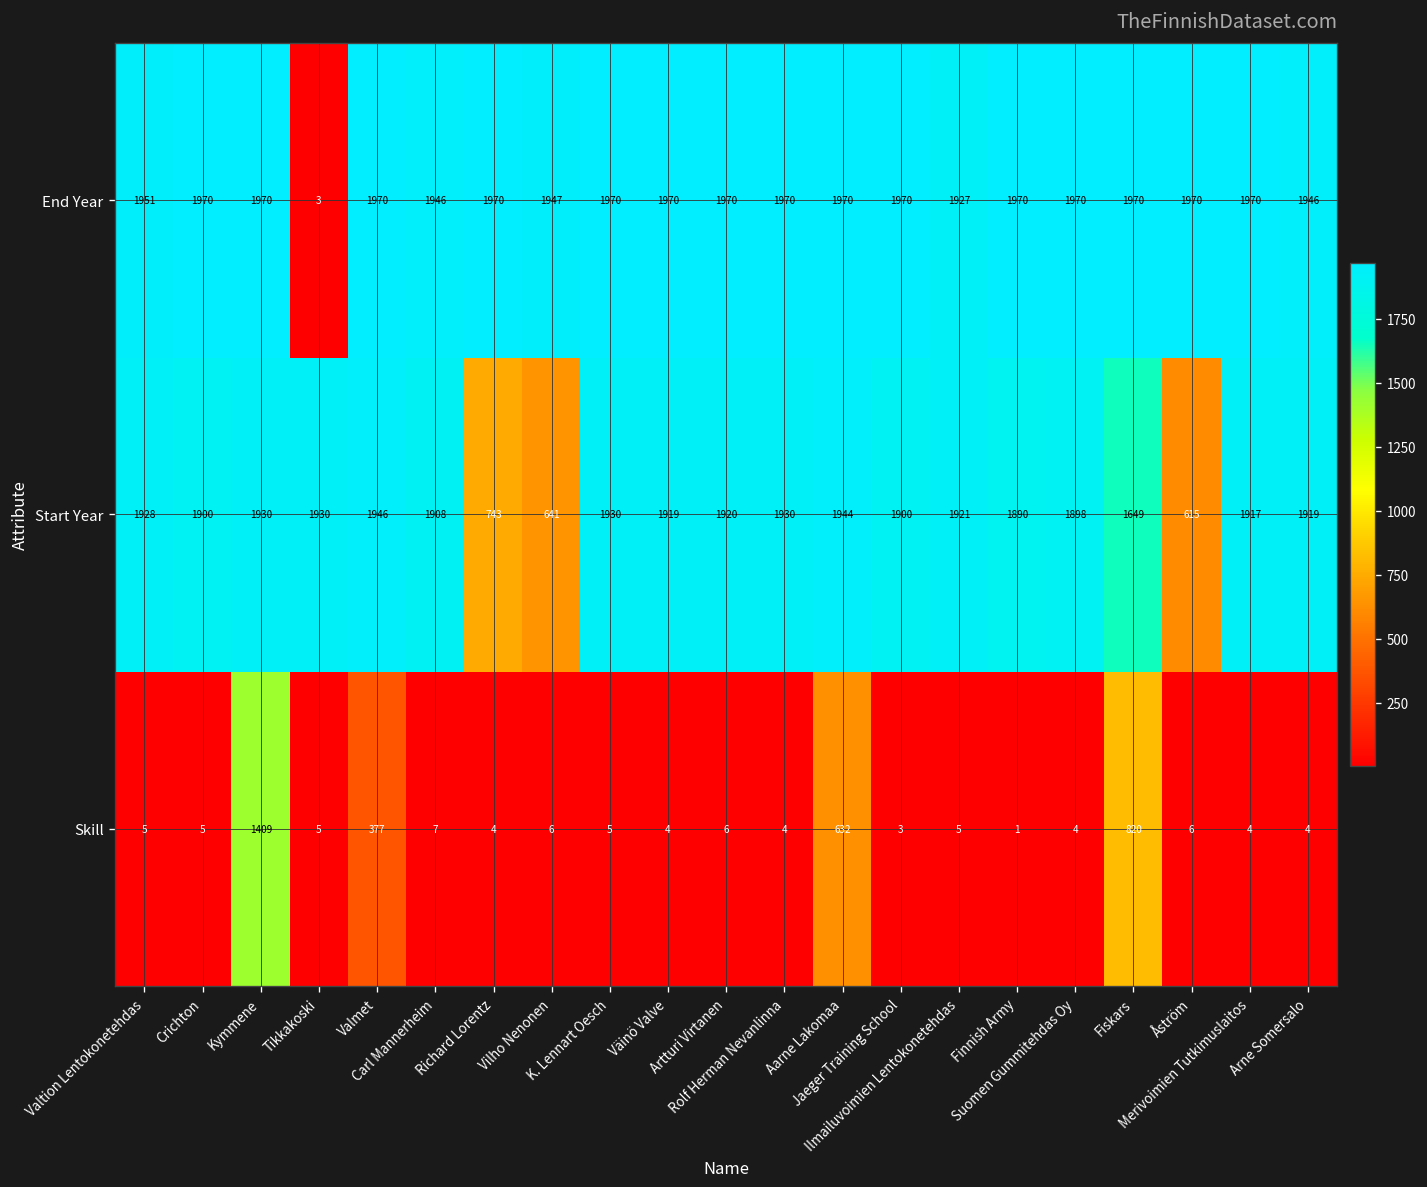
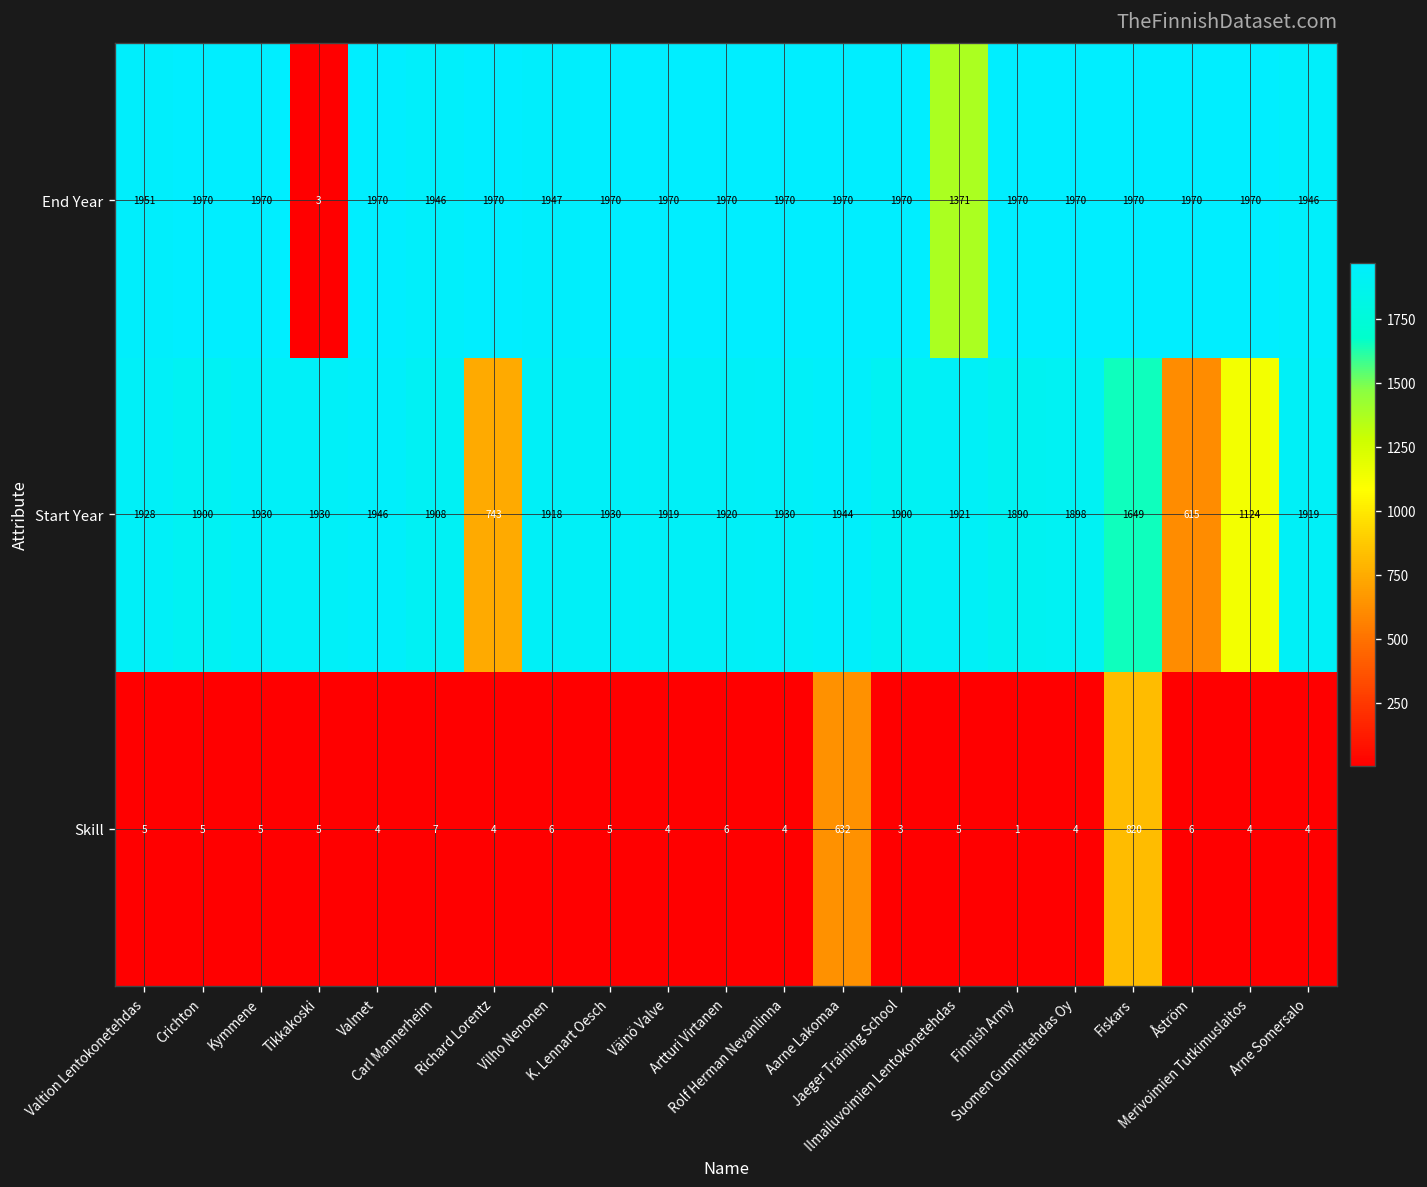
  {
    "End Year": {
      "Valtion Lentokonetehdas": 1951,
      "Crichton": 1970,
      "Kymmene": 1970,
      "Tikkakoski": 3,
      "Valmet": 1970,
      "Carl Mannerheim": 1946,
      "Richard Lorentz": 1970,
      "Vilho Nenonen": 1947,
      "K. Lennart Oesch": 1970,
      "Väinö Valve": 1970,
      "Artturi Virtanen": 1970,
      "Rolf Herman Nevanlinna": 1970,
      "Aarne Lakomaa": 1970,
      "Jaeger Training School": 1970,
-     "Ilmailuvoimien Lentokonetehdas": 1927,
+     "Ilmailuvoimien Lentokonetehdas": 1371,
      "Finnish Army": 1970,
      "Suomen Gummitehdas Oy": 1970,
      "Fiskars": 1970,
      "Åström": 1970,
      "Merivoimien Tutkimuslaitos": 1970,
      "Arne Somersalo": 1946
    },
    "Start Year": {
      "Valtion Lentokonetehdas": 1928,
      "Crichton": 1900,
      "Kymmene": 1930,
      "Tikkakoski": 1930,
      "Valmet": 1946,
      "Carl Mannerheim": 1908,
      "Richard Lorentz": 743,
-     "Vilho Nenonen": 641,
+     "Vilho Nenonen": 1918,
      "K. Lennart Oesch": 1930,
      "Väinö Valve": 1919,
      "Artturi Virtanen": 1920,
      "Rolf Herman Nevanlinna": 1930,
      "Aarne Lakomaa": 1944,
      "Jaeger Training School": 1900,
      "Ilmailuvoimien Lentokonetehdas": 1921,
      "Finnish Army": 1890,
      "Suomen Gummitehdas Oy": 1898,
      "Fiskars": 1649,
      "Åström": 615,
-     "Merivoimien Tutkimuslaitos": 1917,
+     "Merivoimien Tutkimuslaitos": 1124,
      "Arne Somersalo": 1919
    },
    "Skill": {
      "Valtion Lentokonetehdas": 5,
      "Crichton": 5,
-     "Kymmene": 1409,
+     "Kymmene": 5,
      "Tikkakoski": 5,
-     "Valmet": 377,
+     "Valmet": 4,
      "Carl Mannerheim": 7,
      "Richard Lorentz": 4,
      "Vilho Nenonen": 6,
      "K. Lennart Oesch": 5,
      "Väinö Valve": 4,
      "Artturi Virtanen": 6,
      "Rolf Herman Nevanlinna": 4,
      "Aarne Lakomaa": 632,
      "Jaeger Training School": 3,
      "Ilmailuvoimien Lentokonetehdas": 5,
      "Finnish Army": 1,
      "Suomen Gummitehdas Oy": 4,
      "Fiskars": 820,
      "Åström": 6,
      "Merivoimien Tutkimuslaitos": 4,
      "Arne Somersalo": 4
    }
  }
